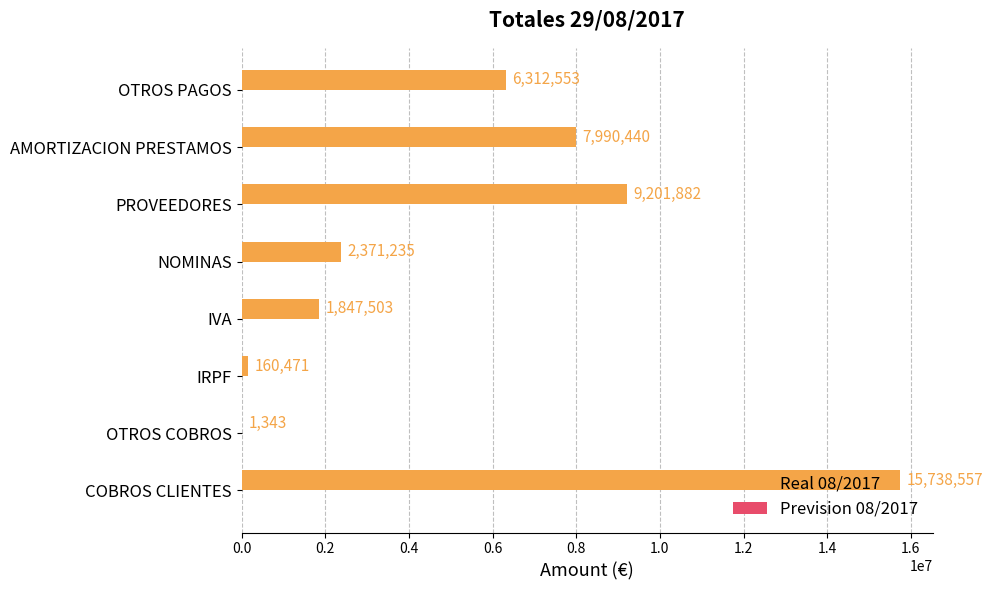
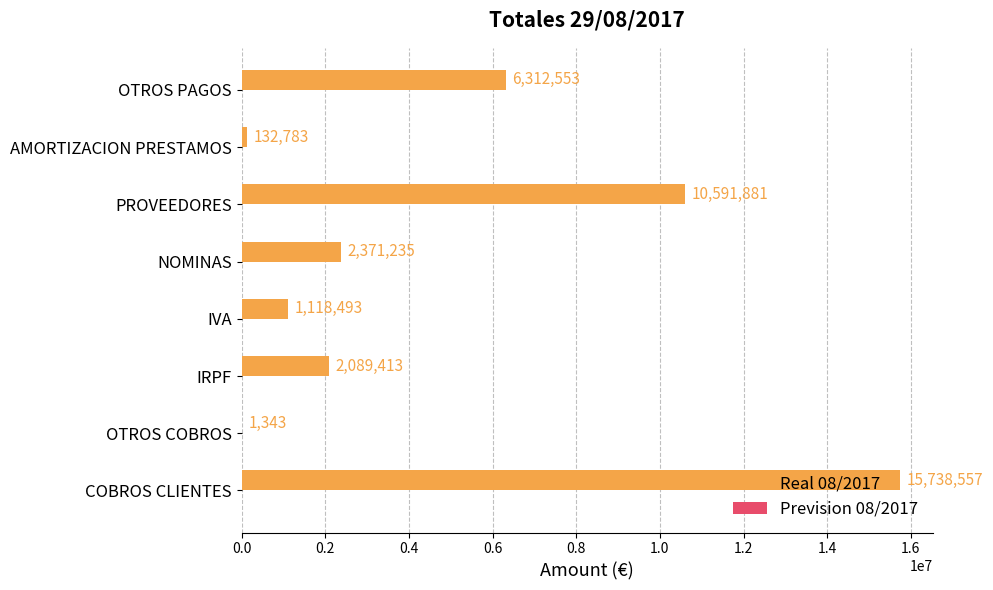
  {
    "Real 08/2017": {
      "OTROS PAGOS": "6,312,553",
-     "AMORTIZACION PRESTAMOS": "7,990,440",
-     "PROVEEDORES": "9,201,882",
+     "AMORTIZACION PRESTAMOS": "132,783",
+     "PROVEEDORES": "10,591,881",
      "NOMINAS": "2,371,235",
-     "IVA": "1,847,503",
-     "IRPF": "160,471",
+     "IVA": "1,118,493",
+     "IRPF": "2,089,413",
      "OTROS COBROS": "1,343",
      "COBROS CLIENTES": "15,738,557"
    },
    "Prevision 08/2017": {
      "OTROS PAGOS": "0",
      "AMORTIZACION PRESTAMOS": "0",
      "PROVEEDORES": "0",
      "NOMINAS": "0",
      "IVA": "0",
      "IRPF": "0",
      "OTROS COBROS": "0",
      "COBROS CLIENTES": "0"
    }
  }
